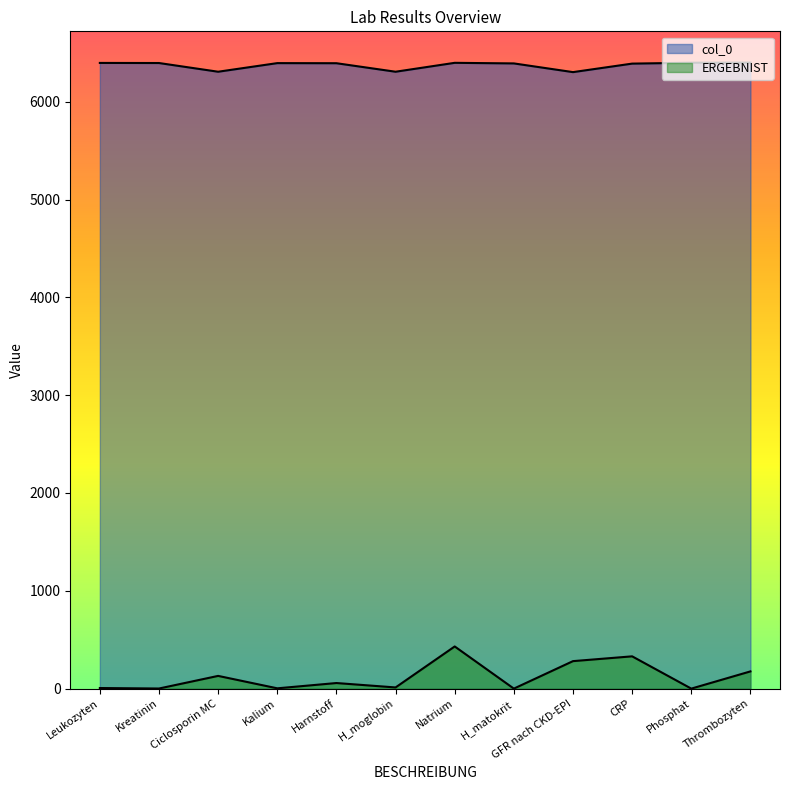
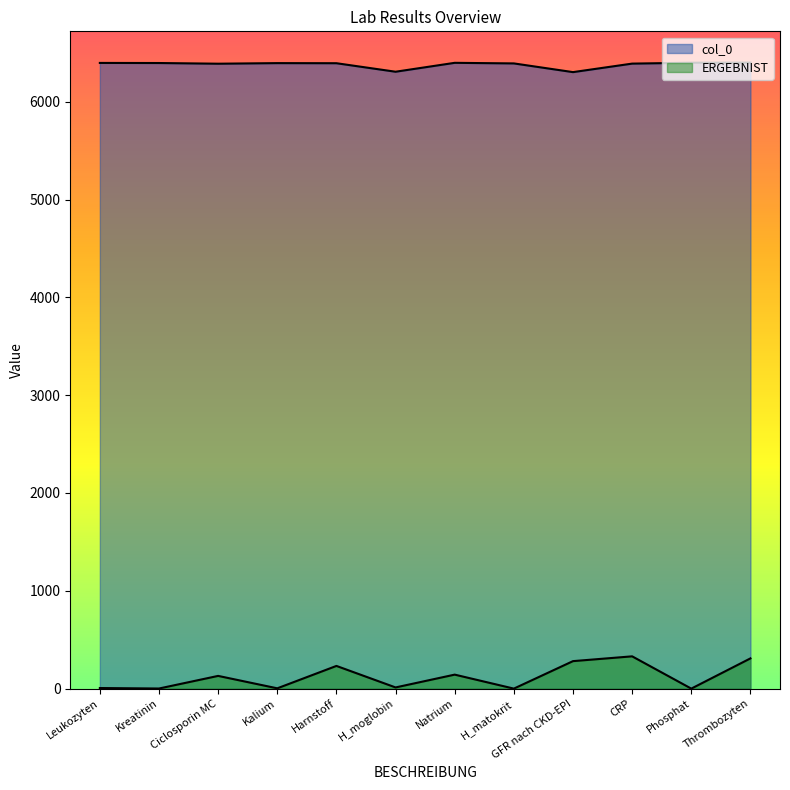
  {
    "col_0": {
      "Leukozyten": 6400,
      "Kreatinin": 6400,
-     "Ciclosporin MC": 6300,
+     "Ciclosporin MC": 6400,
      "Kalium": 6400,
      "Harnstoff": 6400,
      "H_moglobin": 6300,
      "Natrium": 6400,
      "H_matokrit": 6400,
      "GFR nach CKD-EPI": 6300,
      "CRP": 6400
    },
    "ERGEBNIST": {
      "Leukozyten": 0,
      "Kreatinin": 0,
      "Ciclosporin MC": 100,
      "Kalium": 0,
-     "Harnstoff": 100,
+     "Harnstoff": 200,
      "H_moglobin": 0,
-     "Natrium": 400,
+     "Natrium": 100,
      "H_matokrit": 0,
      "GFR nach CKD-EPI": 300,
      "CRP": 300,
      "Phosphat": 0,
-     "Thrombozyten": 200
+     "Thrombozyten": 300
    }
  }
